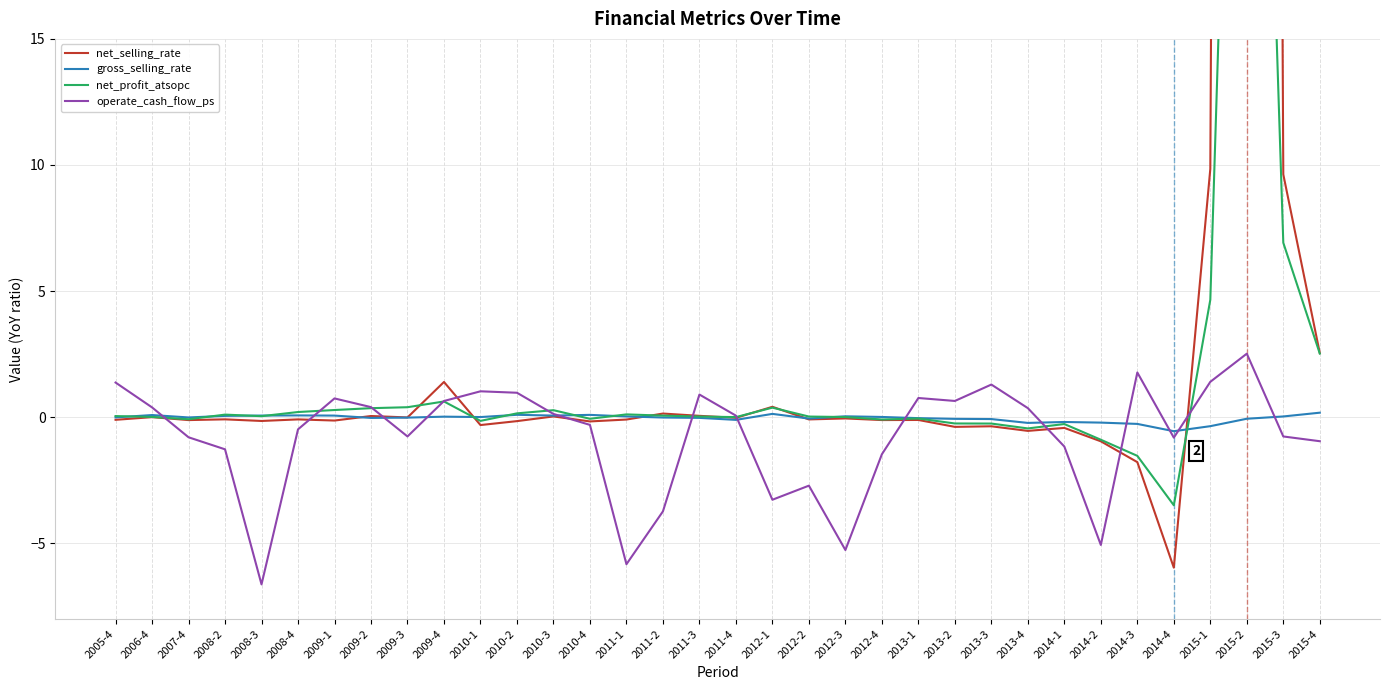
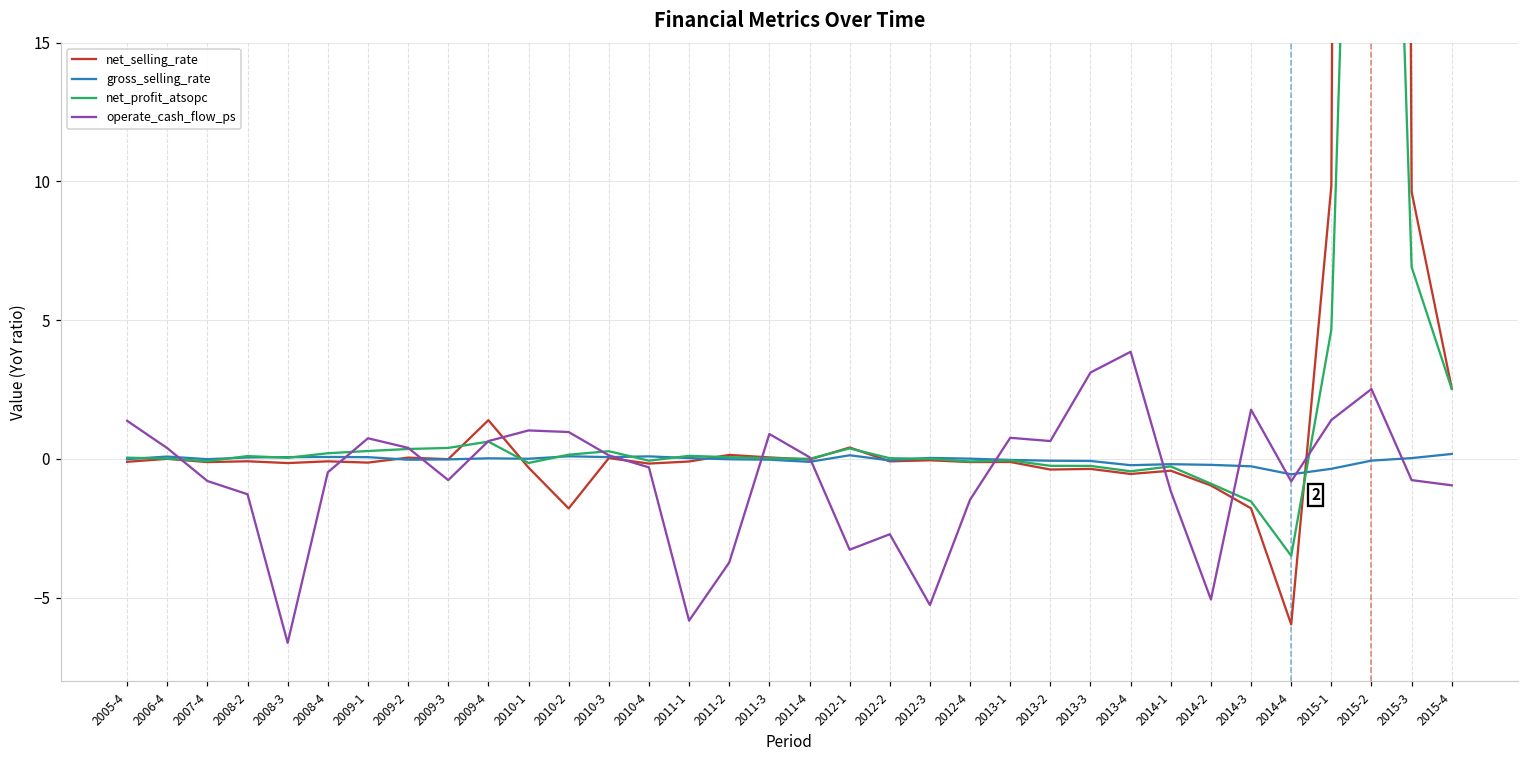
  {
    "net_selling_rate": {
      "2008-2": -0.1,
      "2008-3": -0.1,
      "2008-4": -0.1,
      "2009-1": -0.1,
      "2009-4": 1.4,
      "2010-1": -0.3,
-     "2010-2": -0.2,
+     "2010-2": -1.8,
      "2010-4": -0.2,
      "2011-1": -0.1,
      "2013-2": -0.4,
      "2013-3": -0.4,
      "2014-1": -0.4,
      "2014-3": -1.8,
      "2014-4": -6.0,
      "2015-1": 9.8,
      "2015-3": 9.6
    },
    "gross_selling_rate": {
      "2008-4": 0.1,
      "2009-1": 0.1,
      "2009-4": 0.0,
      "2010-1": 0.0,
      "2010-4": 0.1,
      "2012-1": 0.1,
      "2013-2": -0.1,
      "2013-3": -0.1,
      "2013-4": -0.2,
      "2014-2": -0.2,
      "2014-3": -0.3,
      "2014-4": -0.6,
      "2015-1": -0.4,
      "2015-2": -0.1,
      "2015-3": 0.0,
      "2015-4": 0.2
    },
    "net_profit_atsopc": {
      "2008-4": 0.2,
      "2009-1": 0.3,
      "2009-3": 0.4,
      "2010-1": -0.1,
      "2010-3": 0.3,
      "2010-4": -0.1,
      "2013-2": -0.2,
      "2013-3": -0.3,
      "2014-3": -1.5,
      "2014-4": -3.5,
      "2015-1": 4.7,
      "2015-3": 6.9
    },
    "operate_cash_flow_ps": {
      "2005-4": 1.4,
      "2006-4": 0.4,
      "2007-4": -0.8,
      "2008-2": -1.3,
      "2008-3": -6.6,
      "2008-4": -0.5,
      "2009-1": 0.7,
      "2009-3": -0.8,
      "2010-1": 1.0,
      "2010-2": 1.0,
      "2010-4": -0.3,
      "2011-1": -5.8,
      "2011-2": -3.7,
      "2011-3": 0.9,
      "2012-1": -3.3,
      "2012-2": -2.7,
      "2012-3": -5.3,
      "2012-4": -1.5,
      "2013-1": 0.8,
      "2013-2": 0.6,
-     "2013-3": 1.3,
-     "2013-4": 0.4,
+     "2013-3": 3.1,
+     "2013-4": 3.9,
      "2014-1": -1.2,
      "2014-2": -5.1,
      "2014-3": 1.8,
      "2015-1": 1.4,
      "2015-2": 2.5,
      "2015-3": -0.8,
      "2015-4": -1.0
    }
  }
